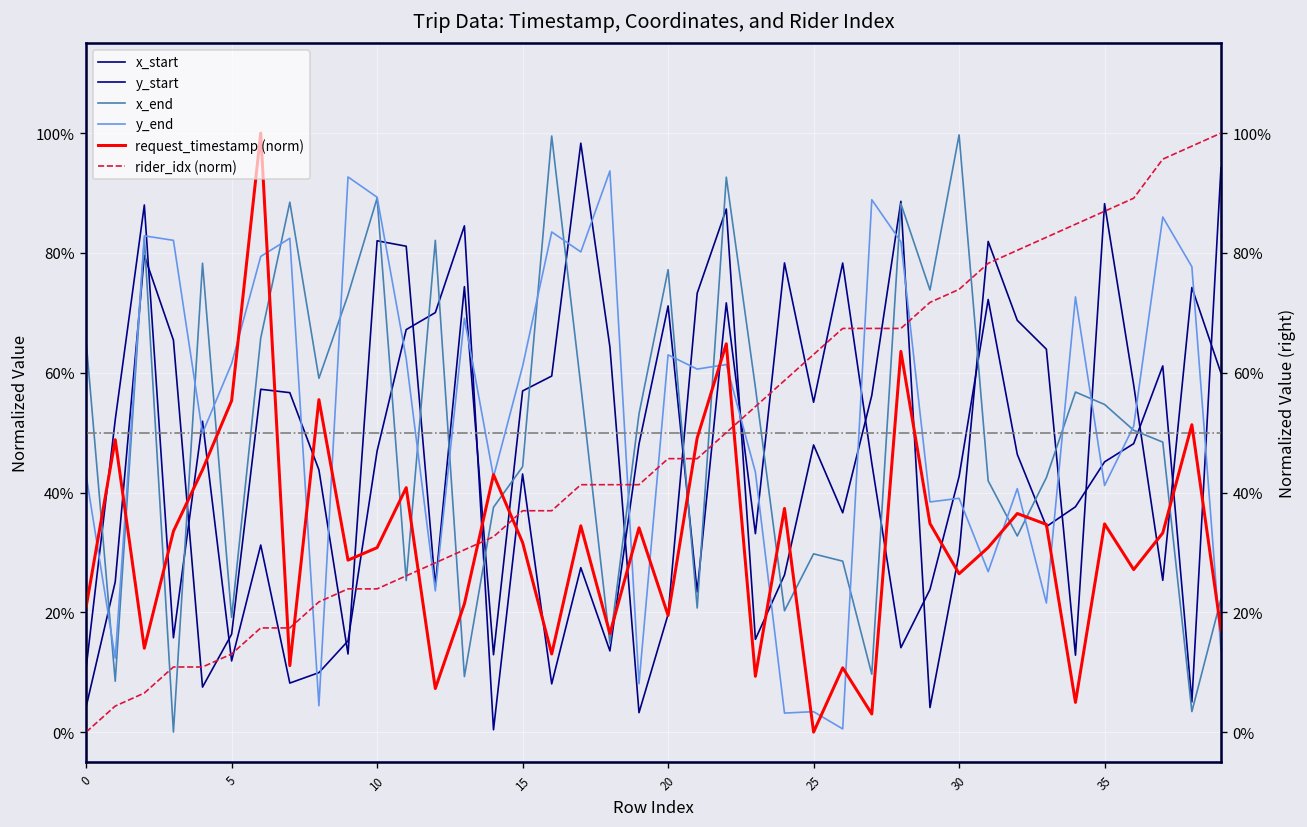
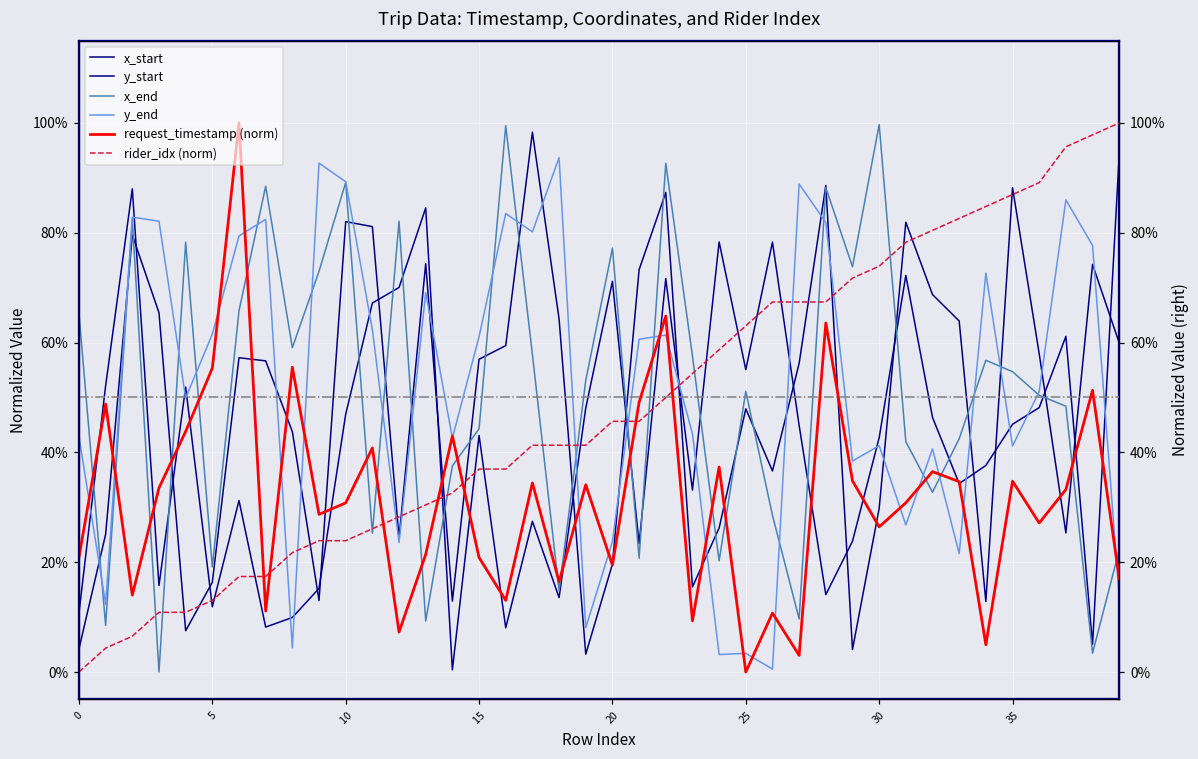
  {
    "x_end": {
      "0": "65%",
      "5": "19%",
      "15": "44%",
      "20": "77%",
-     "25": "30%",
+     "25": "51%",
      "30": "100%",
      "35": "55%"
    },
    "y_end": {
      "0": "43%",
      "5": "62%",
      "15": "61%",
-     "20": "63%",
+     "20": "24%",
      "25": "3%",
-     "30": "39%",
+     "30": "41%",
      "35": "41%"
    },
    "request_timestamp (norm)": {
      "0": "21%",
      "5": "55%",
      "10": "31%",
-     "15": "32%",
+     "15": "21%",
      "25": "0%",
      "30": "26%",
      "35": "35%"
    },
    "rider_idx (norm)": {
      "0": "0%",
      "5": "13%",
      "10": "24%",
      "15": "37%",
      "20": "46%",
      "25": "63%",
      "30": "74%",
      "35": "87%"
    }
  }
